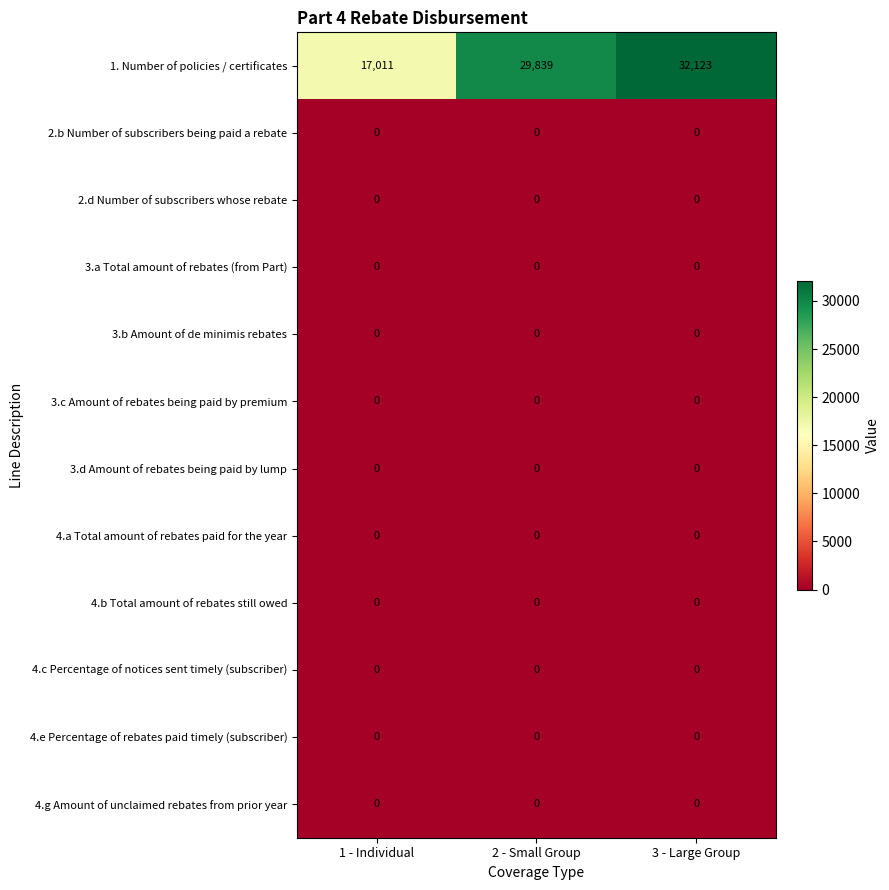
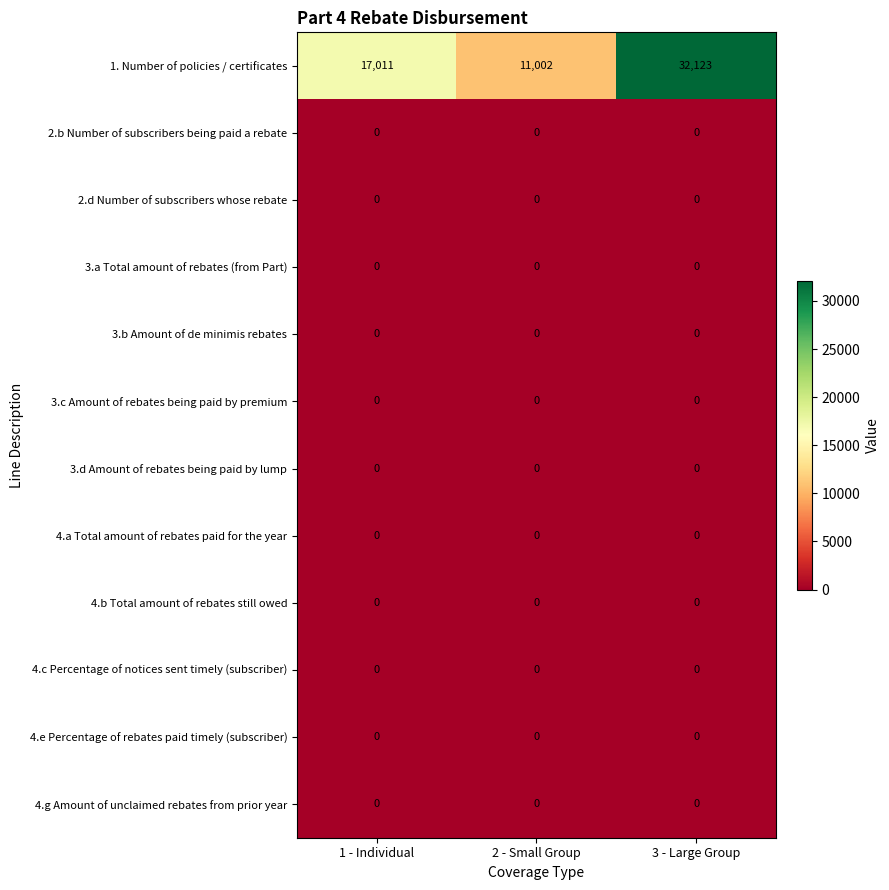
  {
    "1. Number of policies / certificates": {
      "1 - Individual": "17,011",
-     "2 - Small Group": "29,839",
+     "2 - Small Group": "11,002",
      "3 - Large Group": "32,123"
    },
    "2.b Number of subscribers being paid a rebate": {
      "1 - Individual": "0",
      "2 - Small Group": "0",
      "3 - Large Group": "0"
    },
    "2.d Number of subscribers whose rebate": {
      "1 - Individual": "0",
      "2 - Small Group": "0",
      "3 - Large Group": "0"
    },
    "3.a Total amount of rebates (from Part)": {
      "1 - Individual": "0",
      "2 - Small Group": "0",
      "3 - Large Group": "0"
    },
    "3.b Amount of de minimis rebates": {
      "1 - Individual": "0",
      "2 - Small Group": "0",
      "3 - Large Group": "0"
    },
    "3.c Amount of rebates being paid by premium": {
      "1 - Individual": "0",
      "2 - Small Group": "0",
      "3 - Large Group": "0"
    },
    "3.d Amount of rebates being paid by lump": {
      "1 - Individual": "0",
      "2 - Small Group": "0",
      "3 - Large Group": "0"
    },
    "4.a Total amount of rebates paid for the year": {
      "1 - Individual": "0",
      "2 - Small Group": "0",
      "3 - Large Group": "0"
    },
    "4.b Total amount of rebates still owed": {
      "1 - Individual": "0",
      "2 - Small Group": "0",
      "3 - Large Group": "0"
    },
    "4.c Percentage of notices sent timely (subscriber)": {
      "1 - Individual": "0",
      "2 - Small Group": "0",
      "3 - Large Group": "0"
    },
    "4.e Percentage of rebates paid timely (subscriber)": {
      "1 - Individual": "0",
      "2 - Small Group": "0",
      "3 - Large Group": "0"
    },
    "4.g Amount of unclaimed rebates from prior year": {
      "1 - Individual": "0",
      "2 - Small Group": "0",
      "3 - Large Group": "0"
    }
  }
